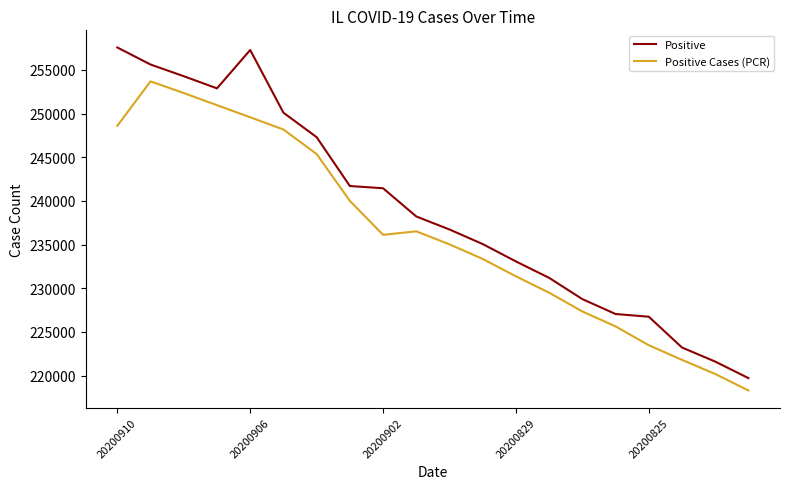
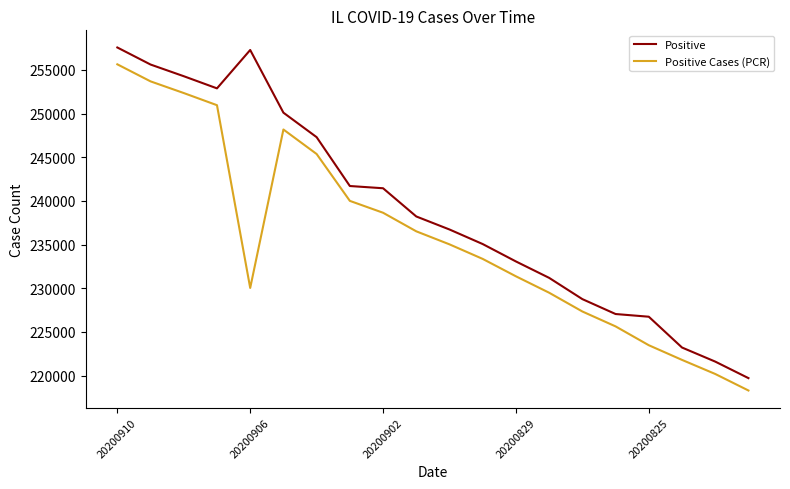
  {
    "Positive": {
      "20200910": 258000,
      "20200906": 257000,
      "20200902": 241000,
      "20200829": 233000,
      "20200825": 227000
    },
    "Positive Cases (PCR)": {
-     "20200910": 249000,
-     "20200906": 250000,
-     "20200902": 236000,
+     "20200910": 256000,
+     "20200906": 230000,
+     "20200902": 239000,
      "20200829": 231000,
      "20200825": 223000
    }
  }
